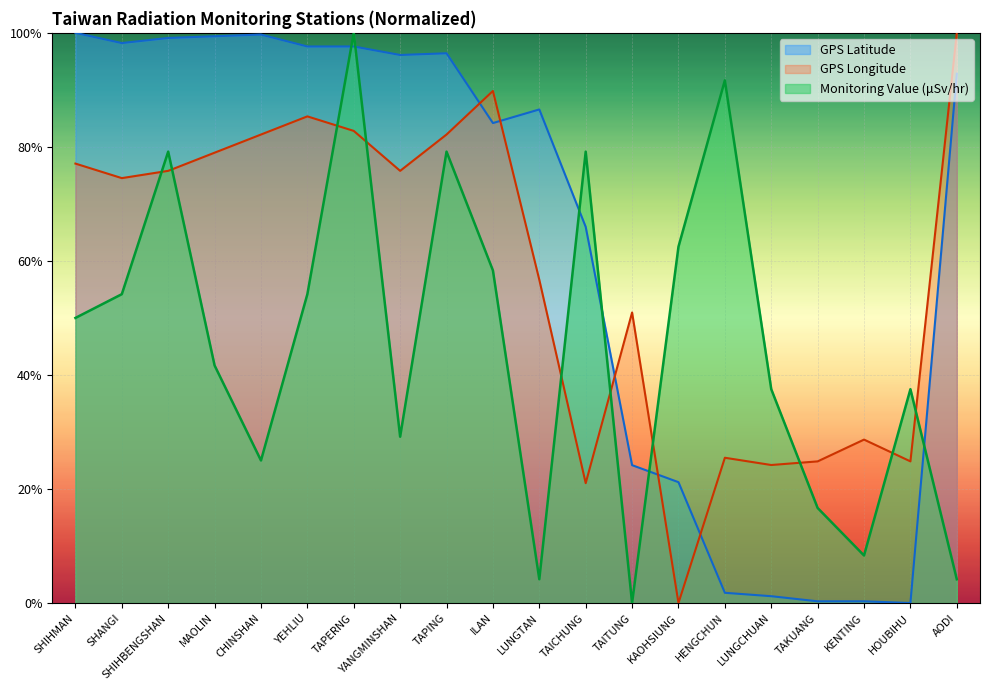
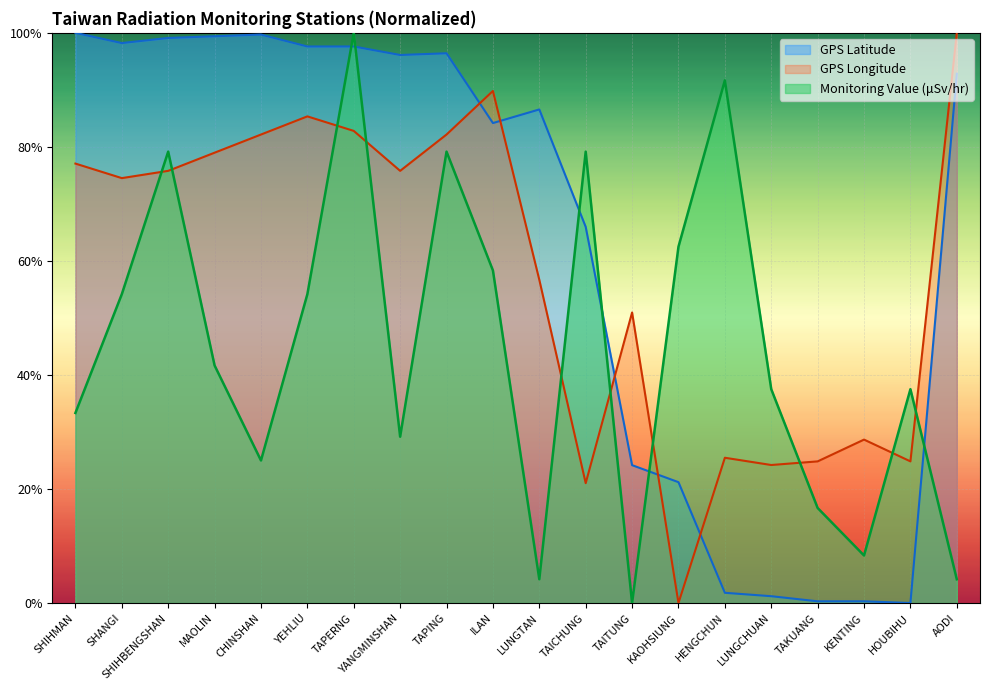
  {
    "GPS Latitude": {
      "SHIHMAN": "100%",
      "SHANGI": "98%",
      "SHIHBENGSHAN": "99%",
      "MAOLIN": "99%",
      "CHINSHAN": "100%",
      "YEHLIU": "98%",
      "TAPERNG": "98%",
      "YANGMINSHAN": "96%",
      "TAPING": "96%",
      "ILAN": "84%",
      "LUNGTAN": "87%",
      "TAICHUNG": "66%",
      "TAITUNG": "24%",
      "KAOHSIUNG": "21%",
      "HENGCHUN": "2%",
      "LUNGCHUAN": "1%",
      "TAKUANG": "0%",
      "KENTING": "0%",
      "HOUBIHU": "0%"
    },
    "GPS Longitude": {
      "SHIHMAN": "77%",
      "SHANGI": "75%",
      "SHIHBENGSHAN": "76%",
      "MAOLIN": "79%",
      "CHINSHAN": "82%",
      "YEHLIU": "85%",
      "TAPERNG": "83%",
      "YANGMINSHAN": "76%",
      "TAPING": "82%",
      "ILAN": "90%",
      "LUNGTAN": "57%",
      "TAICHUNG": "21%",
      "TAITUNG": "51%",
      "KAOHSIUNG": "0%",
      "HENGCHUN": "25%",
      "LUNGCHUAN": "24%",
      "TAKUANG": "25%",
      "KENTING": "29%",
      "HOUBIHU": "25%",
      "AODI": "100%"
    },
    "Monitoring Value (μSv/hr)": {
-     "SHIHMAN": "50%",
+     "SHIHMAN": "33%",
      "SHANGI": "54%",
      "SHIHBENGSHAN": "79%",
      "MAOLIN": "42%",
      "CHINSHAN": "25%",
      "YEHLIU": "54%",
      "TAPERNG": "100%",
      "YANGMINSHAN": "29%",
      "TAPING": "79%",
      "ILAN": "58%",
      "LUNGTAN": "4%",
      "TAICHUNG": "79%",
      "TAITUNG": "0%",
      "KAOHSIUNG": "62%",
      "HENGCHUN": "92%",
      "LUNGCHUAN": "37%",
      "TAKUANG": "17%",
      "KENTING": "8%",
      "HOUBIHU": "37%",
      "AODI": "4%"
    }
  }
